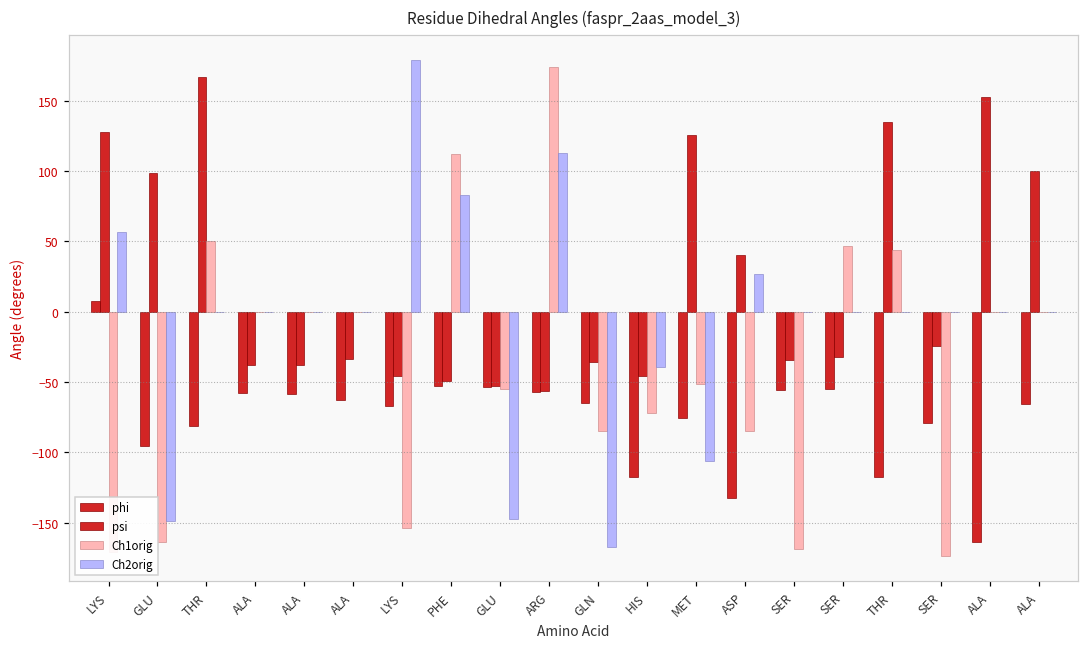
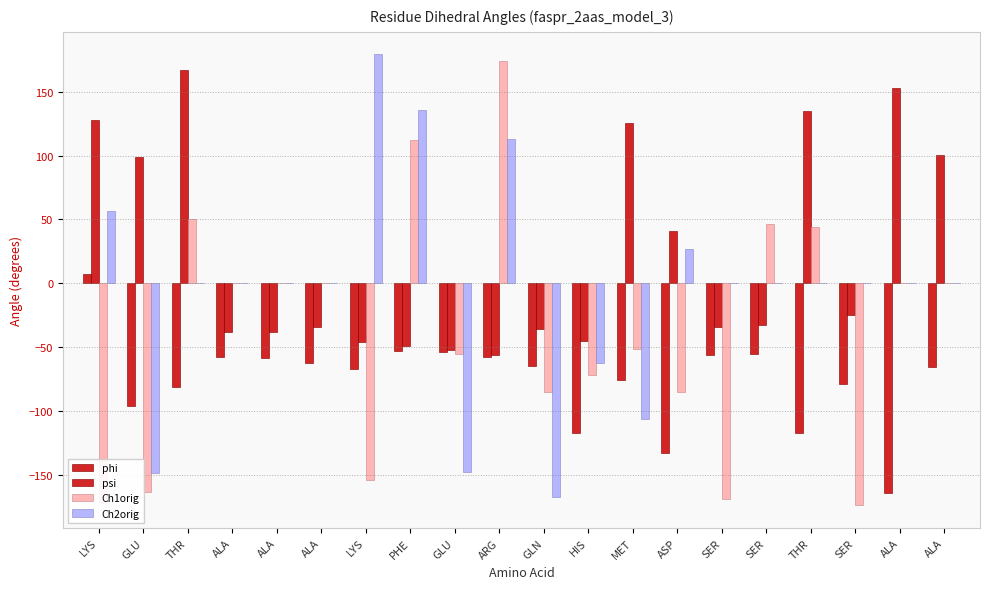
  {
    "Ch1orig": {
      "PHE": 112,
      "ARG": 174,
      "GLN": -85,
      "HIS": -72,
      "MET": -51,
      "ASP": -85
    },
    "Ch2orig": {
-     "PHE": 83,
+     "PHE": 136,
      "ARG": 113,
      "GLN": -167,
-     "HIS": -39,
+     "HIS": -62,
      "MET": -107,
      "ASP": 27
    }
  }
